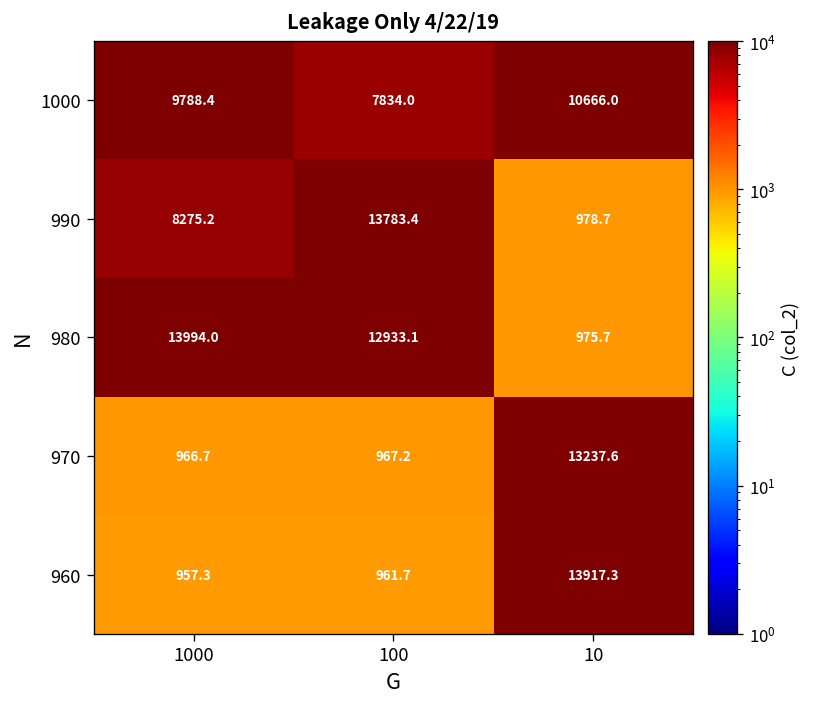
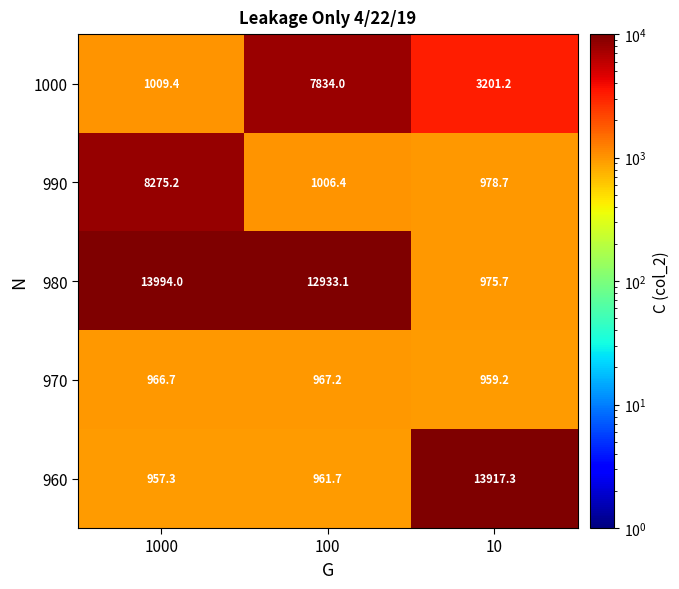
  {
    "1000": {
-     "1000": 9788.4,
+     "1000": 1009.4,
      "100": 7834.0,
-     "10": 10666.0
+     "10": 3201.2
    },
    "990": {
      "1000": 8275.2,
-     "100": 13783.4,
+     "100": 1006.4,
      "10": 978.7
    },
    "980": {
      "1000": 13994.0,
      "100": 12933.1,
      "10": 975.7
    },
    "970": {
      "1000": 966.7,
      "100": 967.2,
-     "10": 13237.6
+     "10": 959.2
    },
    "960": {
      "1000": 957.3,
      "100": 961.7,
      "10": 13917.3
    }
  }
